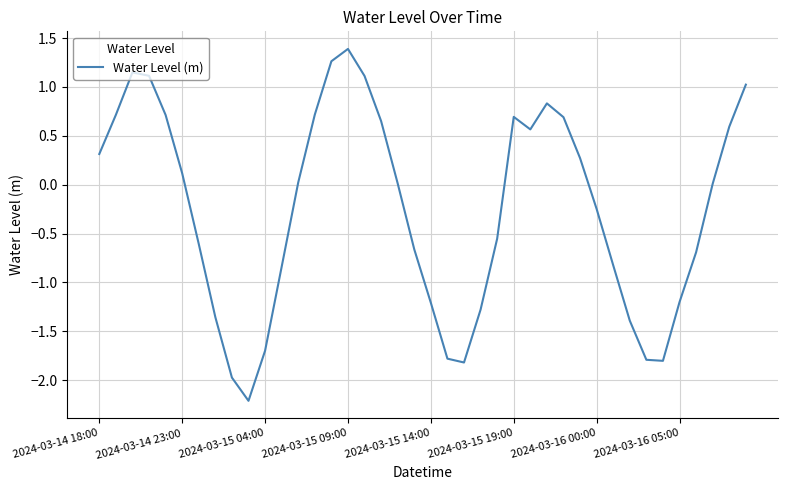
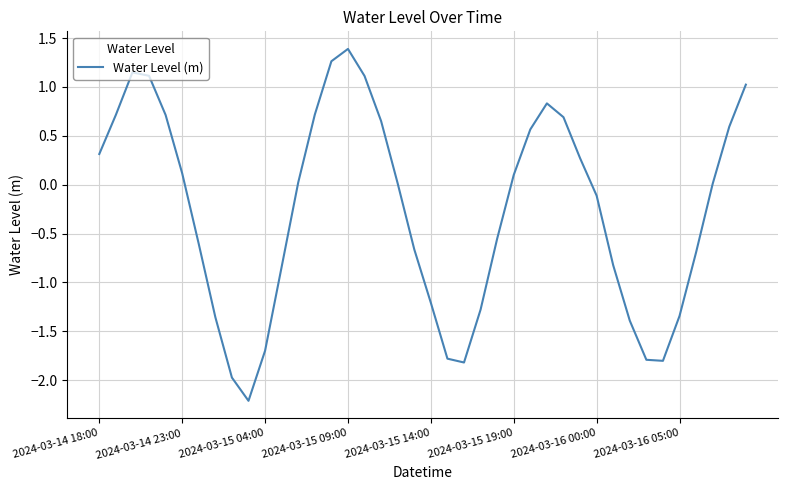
  {
    "2024-03-14 18:00": 0.3,
    "2024-03-14 23:00": 0.1,
    "2024-03-15 04:00": -1.7,
    "2024-03-15 09:00": 1.4,
    "2024-03-15 14:00": -1.2,
-   "2024-03-15 19:00": 0.7,
-   "2024-03-16 00:00": -0.2,
-   "2024-03-16 05:00": -1.2
+   "2024-03-15 19:00": 0.1,
+   "2024-03-16 00:00": -0.1,
+   "2024-03-16 05:00": -1.3
  }
